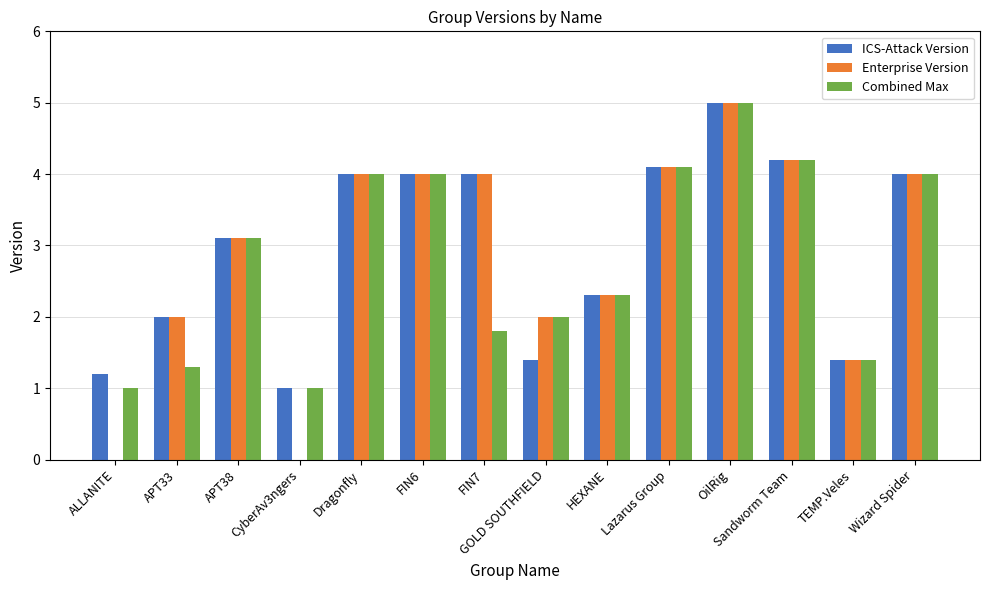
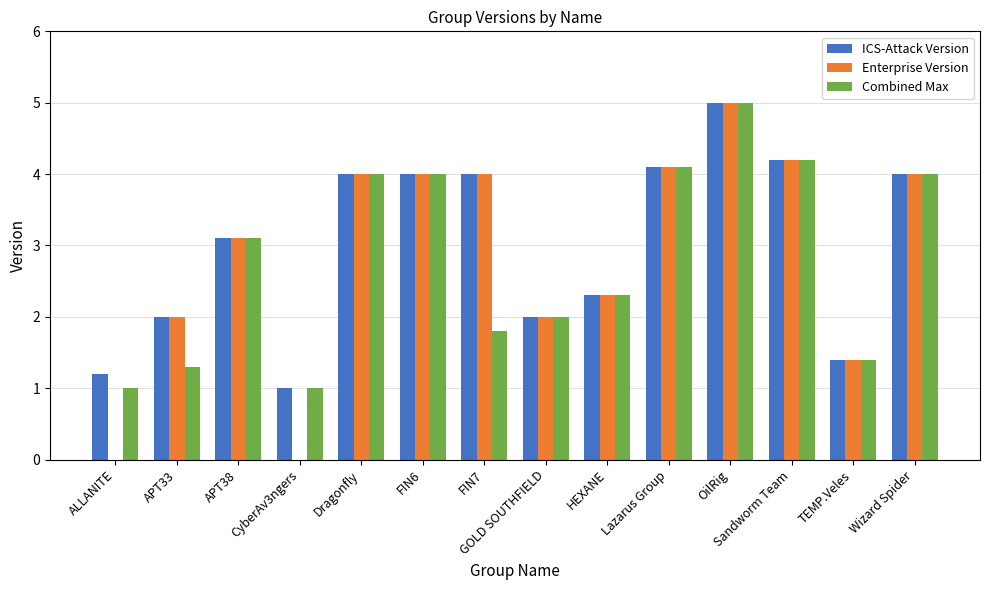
  {
    "ICS-Attack Version": {
      "ALLANITE": 1.2,
      "APT33": 2.0,
      "APT38": 3.1,
      "CyberAv3ngers": 1.0,
      "Dragonfly": 4.0,
      "FIN6": 4.0,
      "FIN7": 4.0,
-     "GOLD SOUTHFIELD": 1.4,
+     "GOLD SOUTHFIELD": 2.0,
      "HEXANE": 2.3,
      "Lazarus Group": 4.1,
      "OilRig": 5.0,
      "Sandworm Team": 4.2,
      "TEMP.Veles": 1.4,
      "Wizard Spider": 4.0
    },
    "Enterprise Version": {
      "ALLANITE": 0.0,
      "APT33": 2.0,
      "APT38": 3.1,
      "CyberAv3ngers": 0.0,
      "Dragonfly": 4.0,
      "FIN6": 4.0,
      "FIN7": 4.0,
      "GOLD SOUTHFIELD": 2.0,
      "HEXANE": 2.3,
      "Lazarus Group": 4.1,
      "OilRig": 5.0,
      "Sandworm Team": 4.2,
      "TEMP.Veles": 1.4,
      "Wizard Spider": 4.0
    },
    "Combined Max": {
      "ALLANITE": 1.0,
      "APT33": 1.3,
      "APT38": 3.1,
      "CyberAv3ngers": 1.0,
      "Dragonfly": 4.0,
      "FIN6": 4.0,
      "FIN7": 1.8,
      "GOLD SOUTHFIELD": 2.0,
      "HEXANE": 2.3,
      "Lazarus Group": 4.1,
      "OilRig": 5.0,
      "Sandworm Team": 4.2,
      "TEMP.Veles": 1.4,
      "Wizard Spider": 4.0
    }
  }
